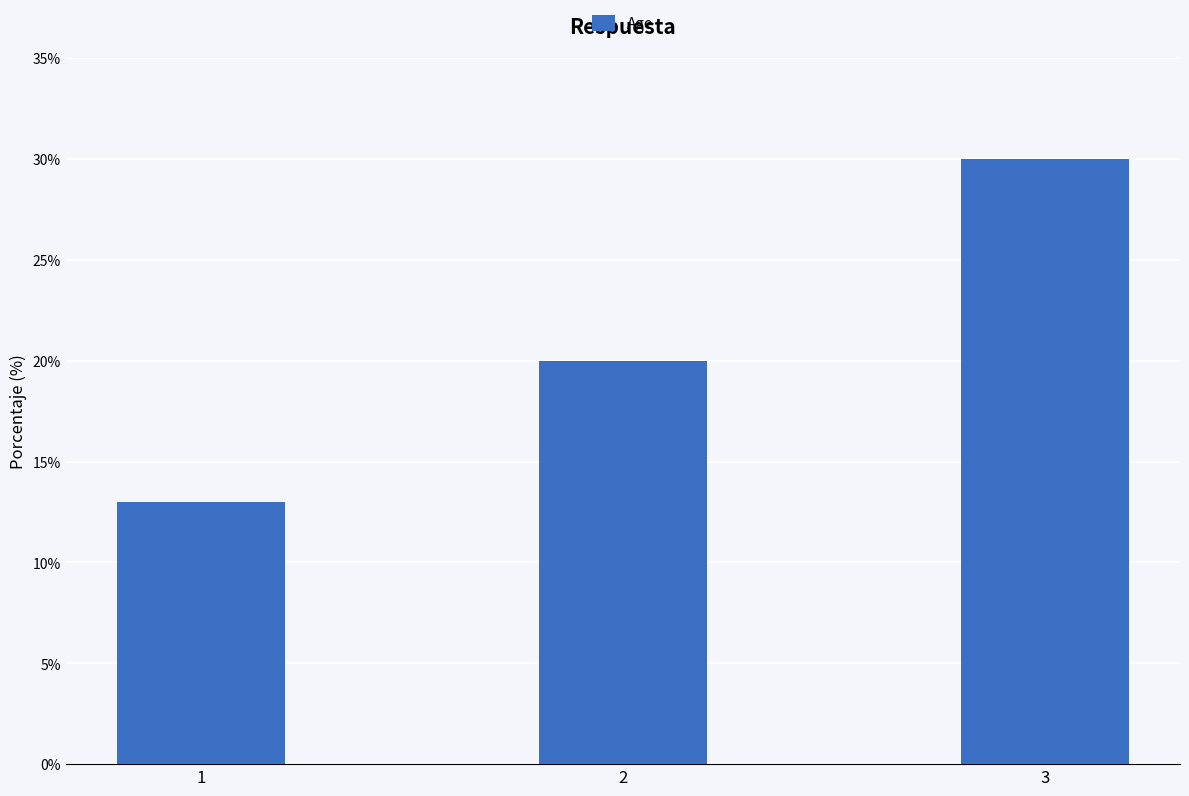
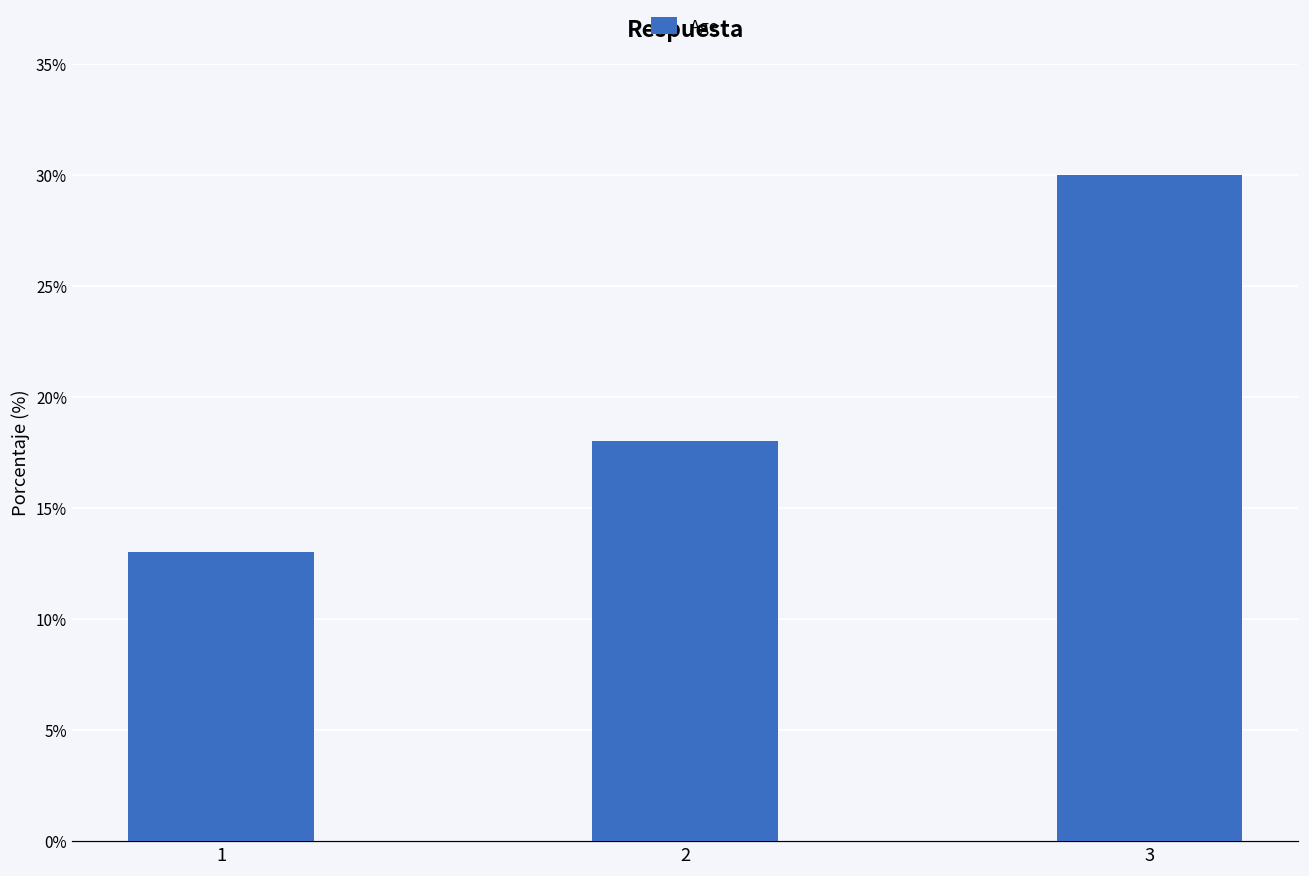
  {
    "1": "13%",
-   "2": "20%",
+   "2": "18%",
    "3": "30%"
  }
